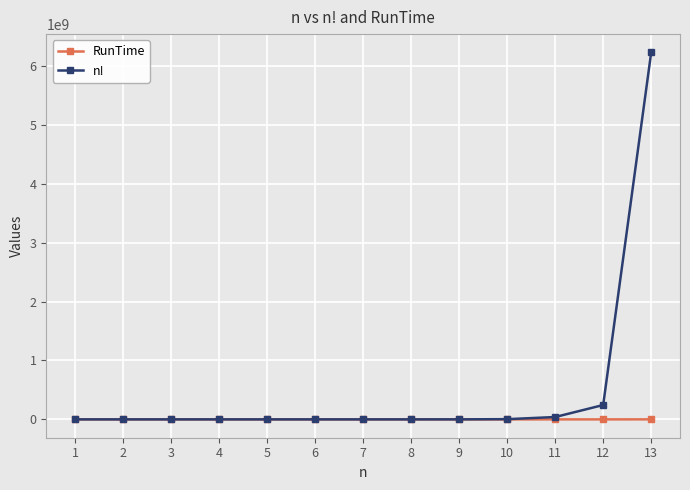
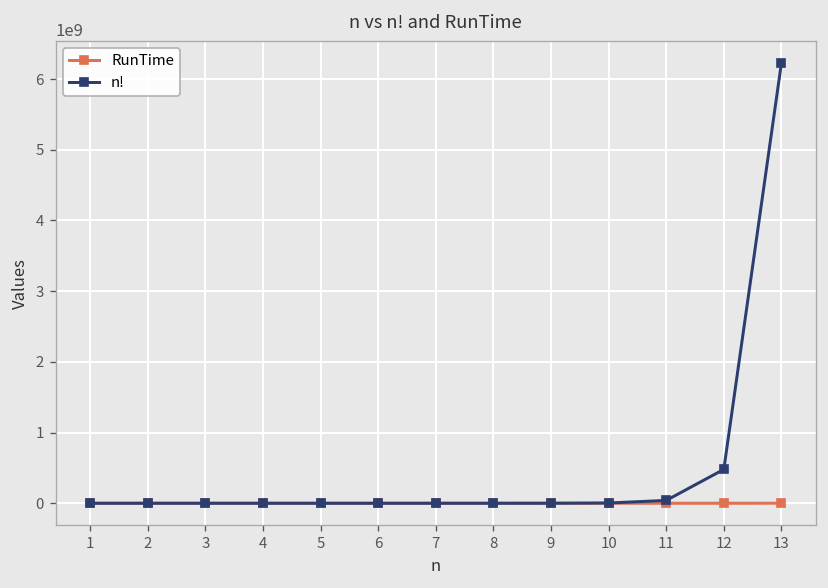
  {
    "RunTime": {
      "12": 0,
      "13": 0
    },
    "n!": {
-     "12": 200000000,
+     "12": 500000000,
      "13": 6200000000
    }
  }
